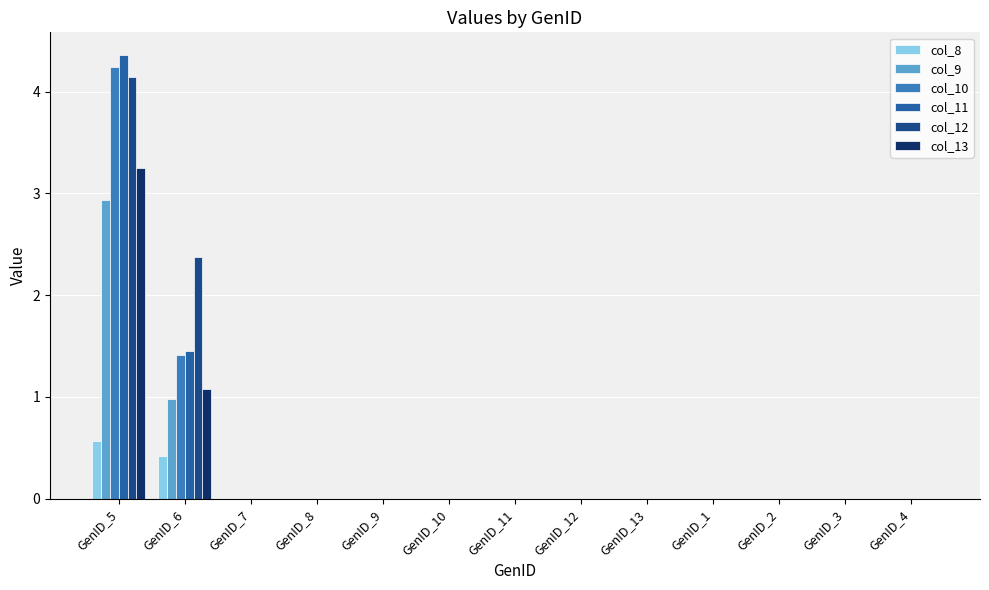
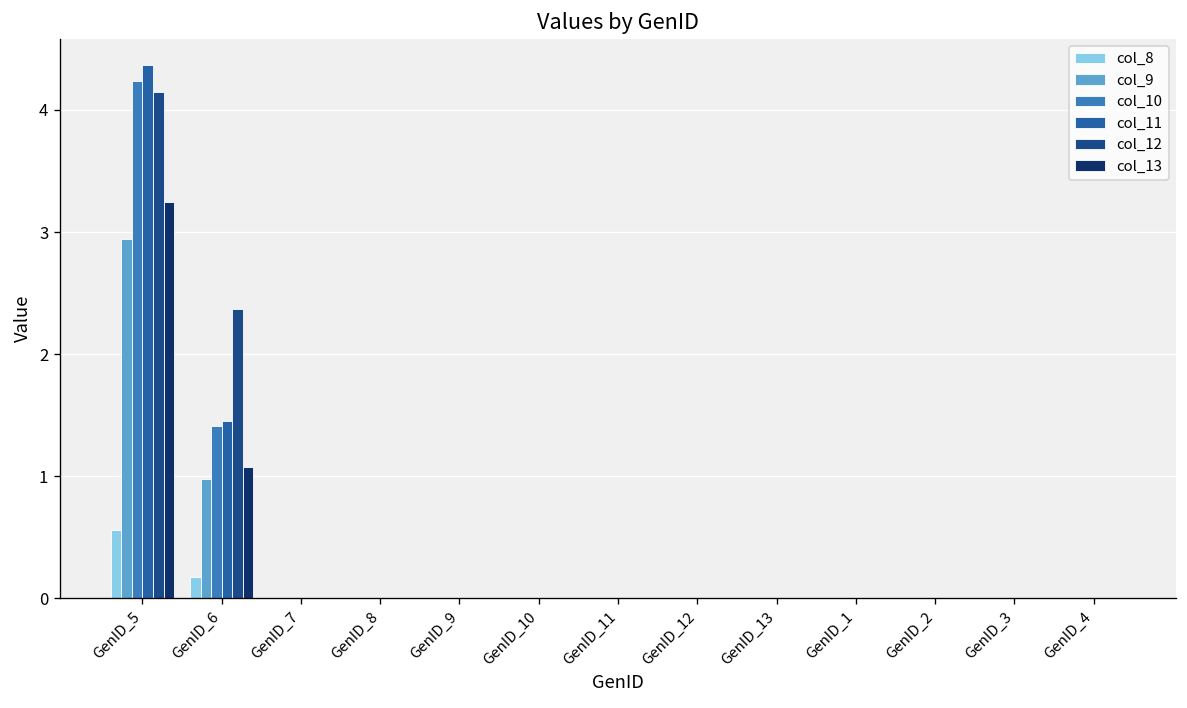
  {
    "col_8": {
      "GenID_5": 0.56,
-     "GenID_6": 0.42,
+     "GenID_6": 0.18,
      "GenID_7": 0.00,
      "GenID_8": 0.00,
      "GenID_9": 0.00,
      "GenID_10": 0.00,
      "GenID_11": 0.00,
      "GenID_12": 0.00,
      "GenID_13": 0.00,
      "GenID_1": 0.00,
      "GenID_2": 0.00,
      "GenID_3": 0.00,
      "GenID_4": 0.00
    }
  }
